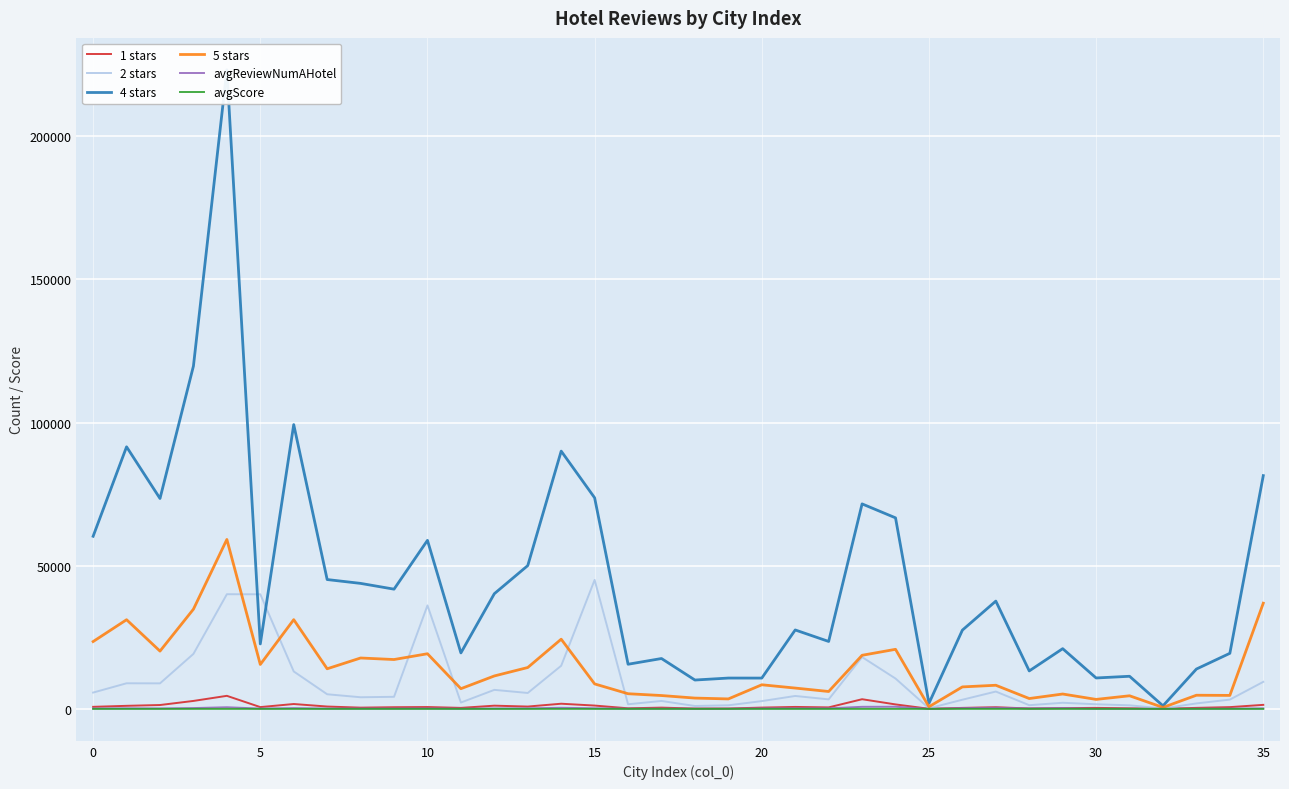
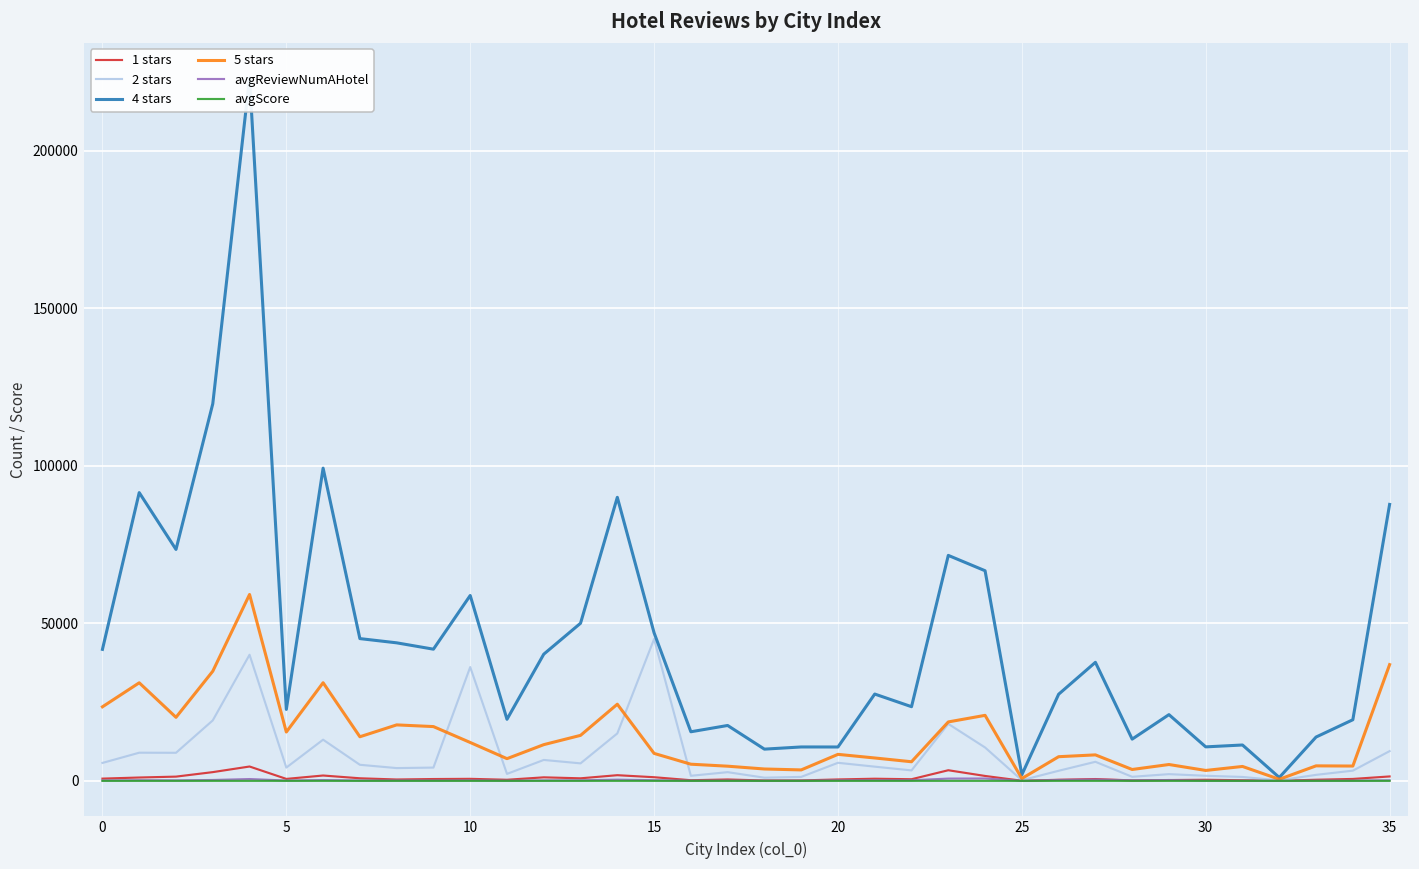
  {
    "1 stars": {
      "15": 1000,
      "35": 1000
    },
    "2 stars": {
      "0": 6000,
-     "5": 40000,
+     "5": 4000,
      "10": 36000,
      "15": 45000,
-     "20": 3000,
+     "20": 6000,
      "30": 2000,
      "35": 9000
    },
    "4 stars": {
-     "0": 60000,
+     "0": 42000,
      "5": 23000,
      "10": 59000,
-     "15": 74000,
+     "15": 47000,
      "20": 11000,
      "25": 2000,
      "30": 11000,
-     "35": 81000
+     "35": 88000
    },
    "5 stars": {
      "0": 24000,
      "5": 16000,
-     "10": 19000,
+     "10": 12000,
      "15": 9000,
      "20": 8000,
      "30": 3000,
      "35": 37000
    }
  }
